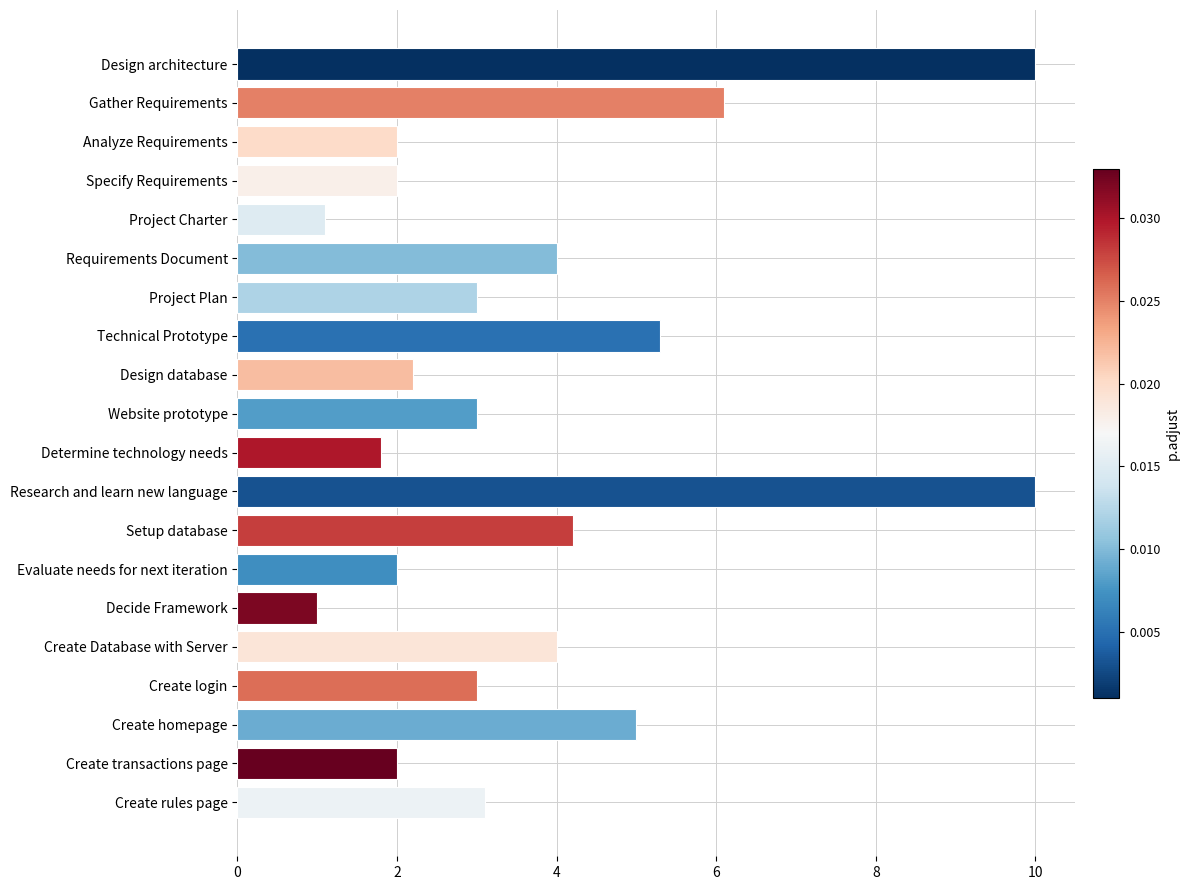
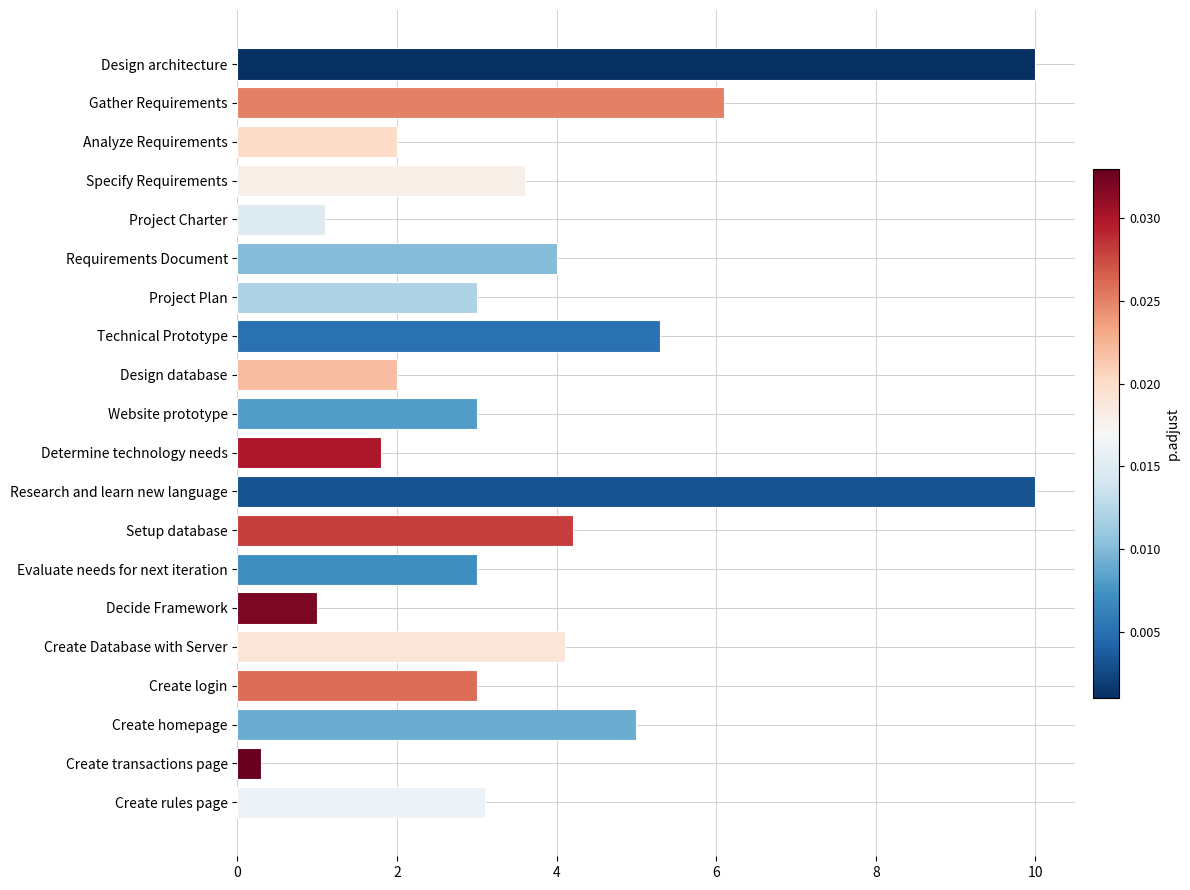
  {
    "Design architecture": 10.0,
    "Gather Requirements": 6.1,
    "Analyze Requirements": 2.0,
-   "Specify Requirements": 2.0,
+   "Specify Requirements": 3.6,
    "Project Charter": 1.1,
    "Requirements Document": 4.0,
    "Project Plan": 3.0,
    "Technical Prototype": 5.3,
-   "Design database": 2.2,
+   "Design database": 2.0,
    "Website prototype": 3.0,
    "Determine technology needs": 1.8,
    "Research and learn new language": 10.0,
    "Setup database": 4.2,
-   "Evaluate needs for next iteration": 2,
+   "Evaluate needs for next iteration": 3,
    "Decide Framework": 1.0,
-   "Create Database with Server": 4.0,
+   "Create Database with Server": 4.1,
    "Create login": 3.0,
    "Create homepage": 5.0,
-   "Create transactions page": 2.0,
+   "Create transactions page": 0.3,
    "Create rules page": 3.1
  }
